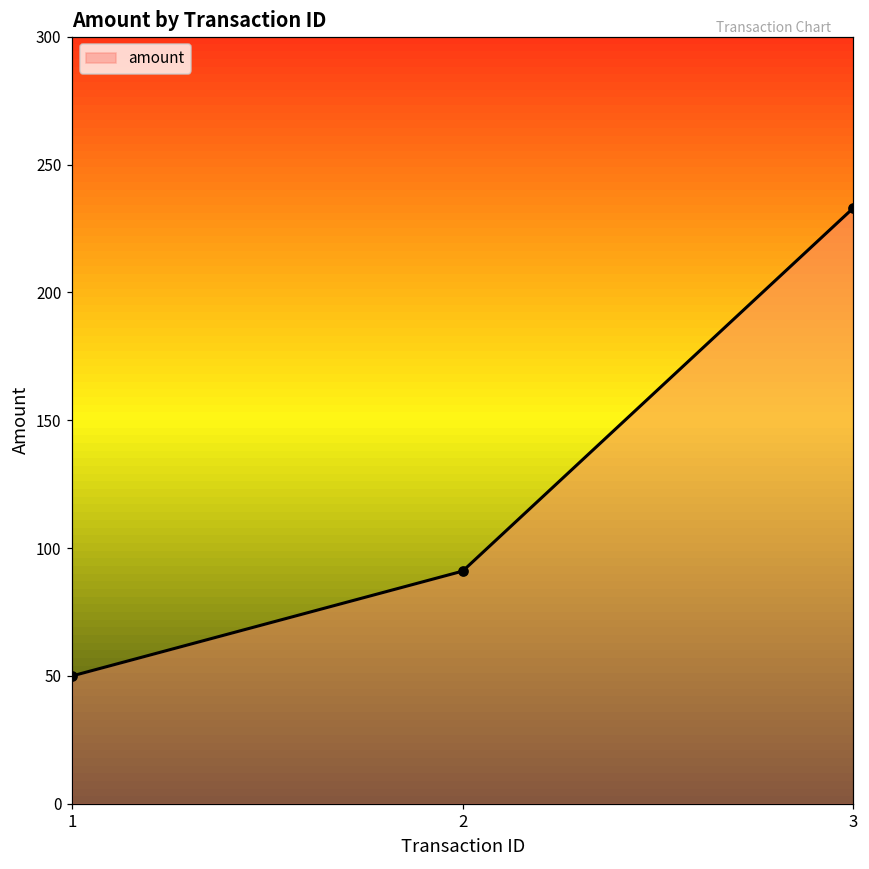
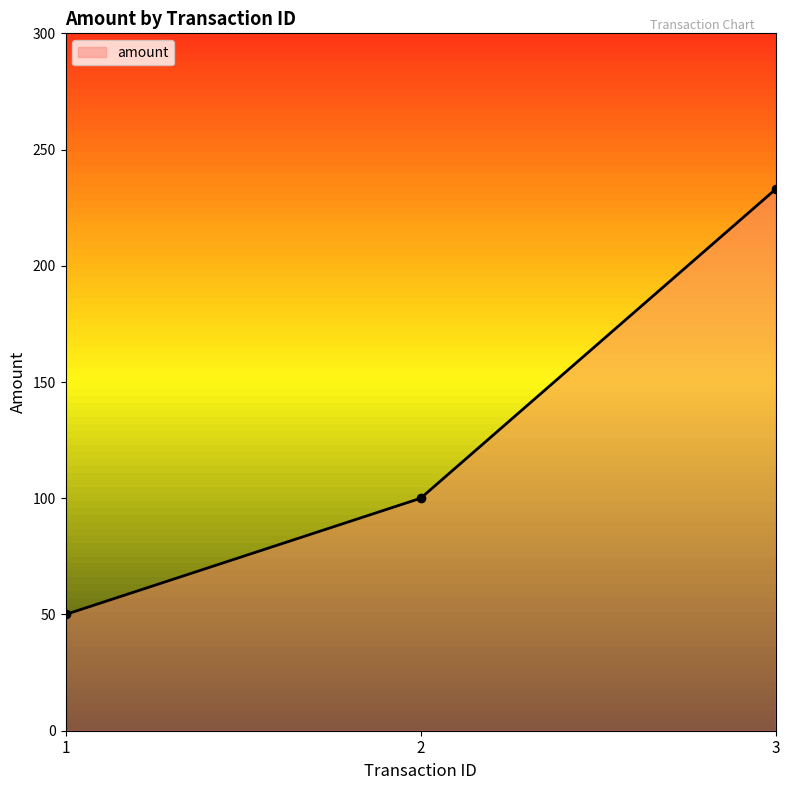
  {
    "1": 50,
-   "2": 91,
+   "2": 100,
    "3": 233
  }
